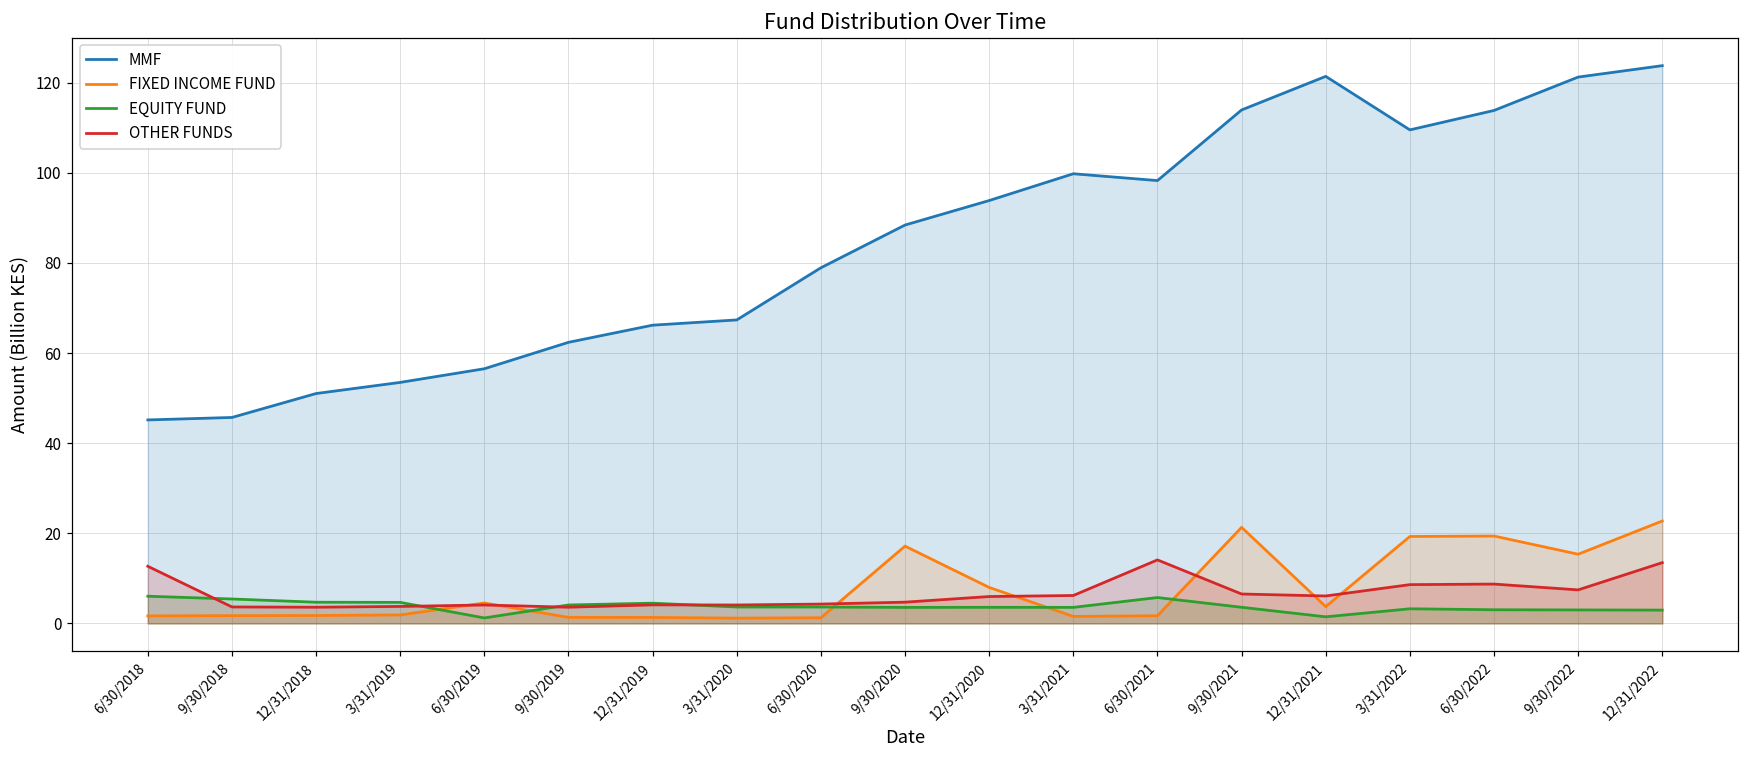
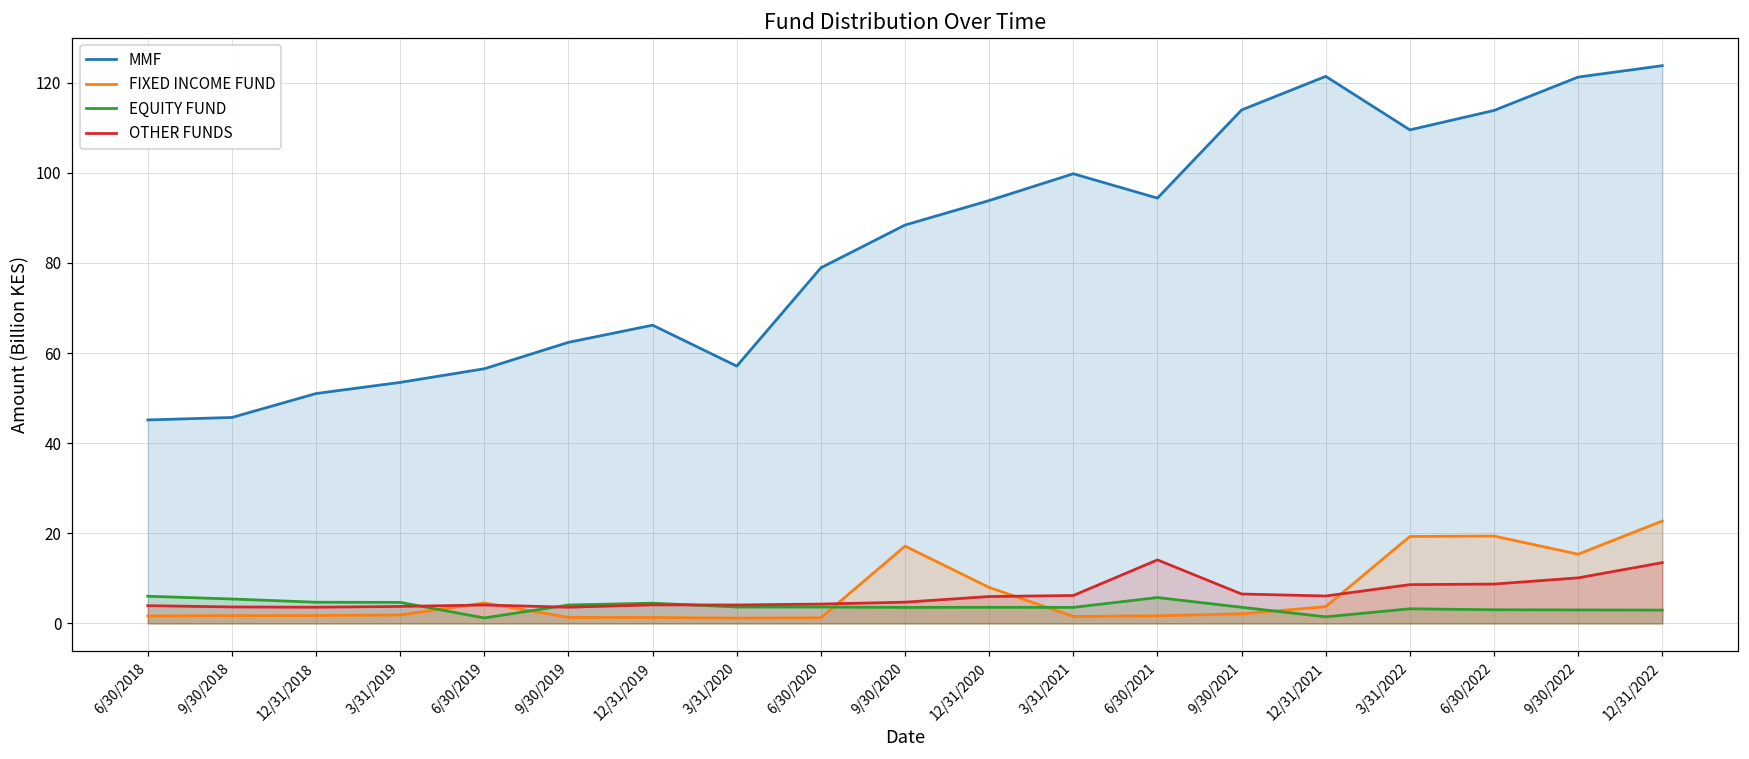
  {
    "MMF": {
      "6/30/2018": 45,
      "9/30/2018": 46,
      "12/31/2018": 51,
      "3/31/2019": 53,
      "6/30/2019": 57,
      "9/30/2019": 62,
      "12/31/2019": 66,
-     "3/31/2020": 67,
+     "3/31/2020": 57,
      "6/30/2020": 79,
      "9/30/2020": 88,
      "12/31/2020": 94,
      "3/31/2021": 100,
-     "6/30/2021": 98,
+     "6/30/2021": 94,
      "9/30/2021": 114,
      "12/31/2021": 121,
      "3/31/2022": 110,
      "6/30/2022": 114,
      "9/30/2022": 121,
      "12/31/2022": 124
    },
    "FIXED INCOME FUND": {
      "6/30/2018": 2,
      "9/30/2018": 2,
      "12/31/2018": 2,
      "3/31/2019": 2,
      "9/30/2019": 1,
      "12/31/2019": 1,
      "3/31/2020": 1,
      "6/30/2020": 1,
      "9/30/2020": 17,
      "12/31/2020": 8,
      "3/31/2021": 2,
      "6/30/2021": 2,
-     "9/30/2021": 21,
+     "9/30/2021": 2,
      "12/31/2021": 4,
      "3/31/2022": 19,
      "6/30/2022": 19,
      "9/30/2022": 15,
      "12/31/2022": 23
    },
    "EQUITY FUND": {
      "6/30/2018": 6,
      "9/30/2018": 5,
      "12/31/2018": 5,
      "3/31/2019": 5,
      "6/30/2019": 1,
      "6/30/2020": 4,
      "9/30/2020": 4,
      "12/31/2020": 4,
      "3/31/2021": 4,
      "6/30/2021": 6,
      "9/30/2021": 4,
      "12/31/2021": 1,
      "3/31/2022": 3,
      "6/30/2022": 3,
      "9/30/2022": 3,
      "12/31/2022": 3
    },
    "OTHER FUNDS": {
-     "6/30/2018": 13,
+     "6/30/2018": 4,
      "9/30/2018": 4,
      "12/31/2018": 4,
      "3/31/2019": 4,
      "6/30/2020": 4,
      "9/30/2020": 5,
      "12/31/2020": 6,
      "3/31/2021": 6,
      "6/30/2021": 14,
      "9/30/2021": 7,
      "12/31/2021": 6,
      "3/31/2022": 9,
      "6/30/2022": 9,
-     "9/30/2022": 7,
+     "9/30/2022": 10,
      "12/31/2022": 13
    }
  }
